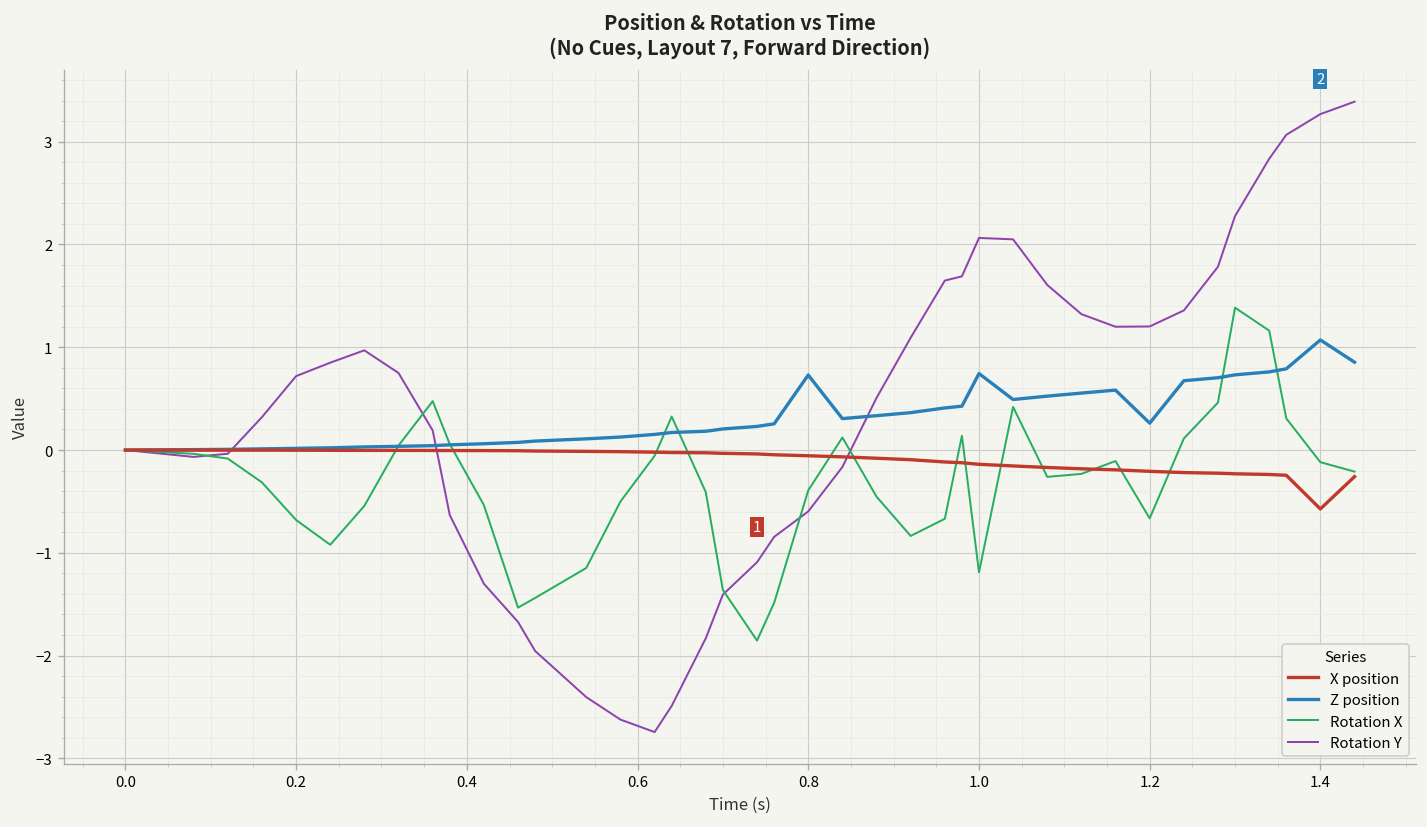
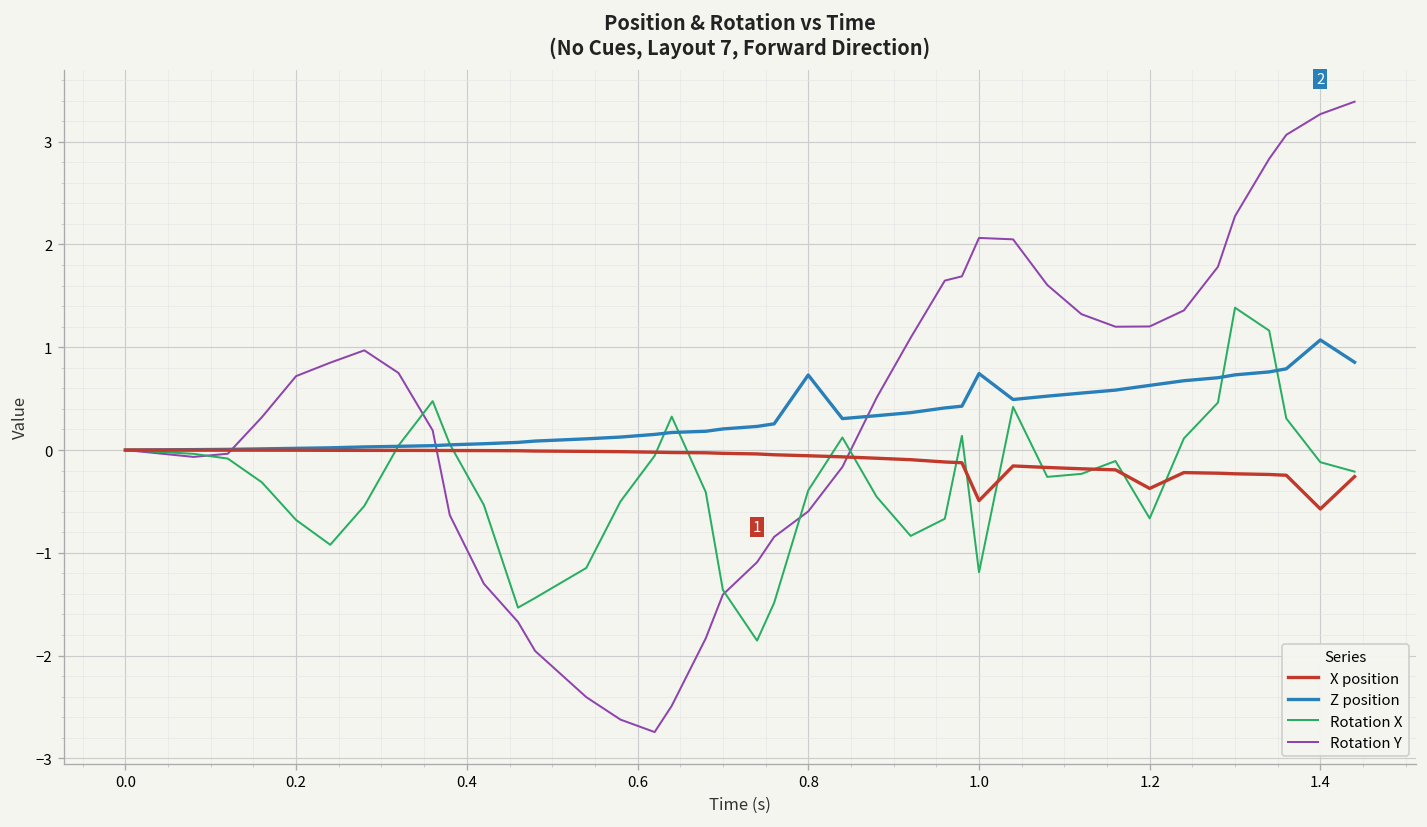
  {
    "X position": {
      "0.8": -0.1,
-     "1.0": -0.1,
-     "1.2": -0.2,
+     "1.0": -0.5,
+     "1.2": -0.4,
      "1.4": -0.6
    },
    "Z position": {
      "0.8": 0.7,
      "1.0": 0.7,
-     "1.2": 0.3,
+     "1.2": 0.6,
      "1.4": 1.1
    },
    "Rotation X": {
      "0.2": -0.7,
      "0.8": -0.4,
      "1.0": -1.2,
      "1.2": -0.7,
      "1.4": -0.1
    },
    "Rotation Y": {
      "0.2": 0.7,
      "0.8": -0.6,
      "1.0": 2.1,
      "1.2": 1.2
    }
  }
